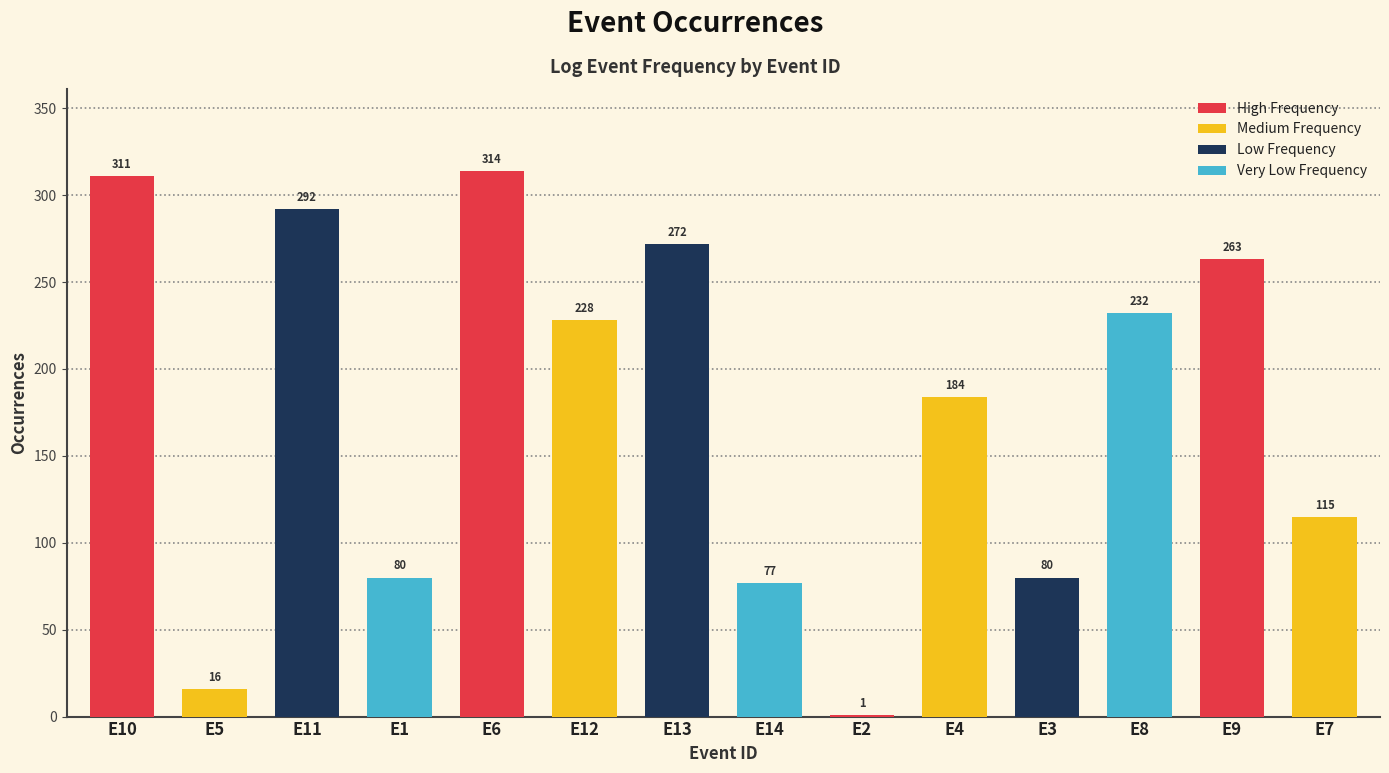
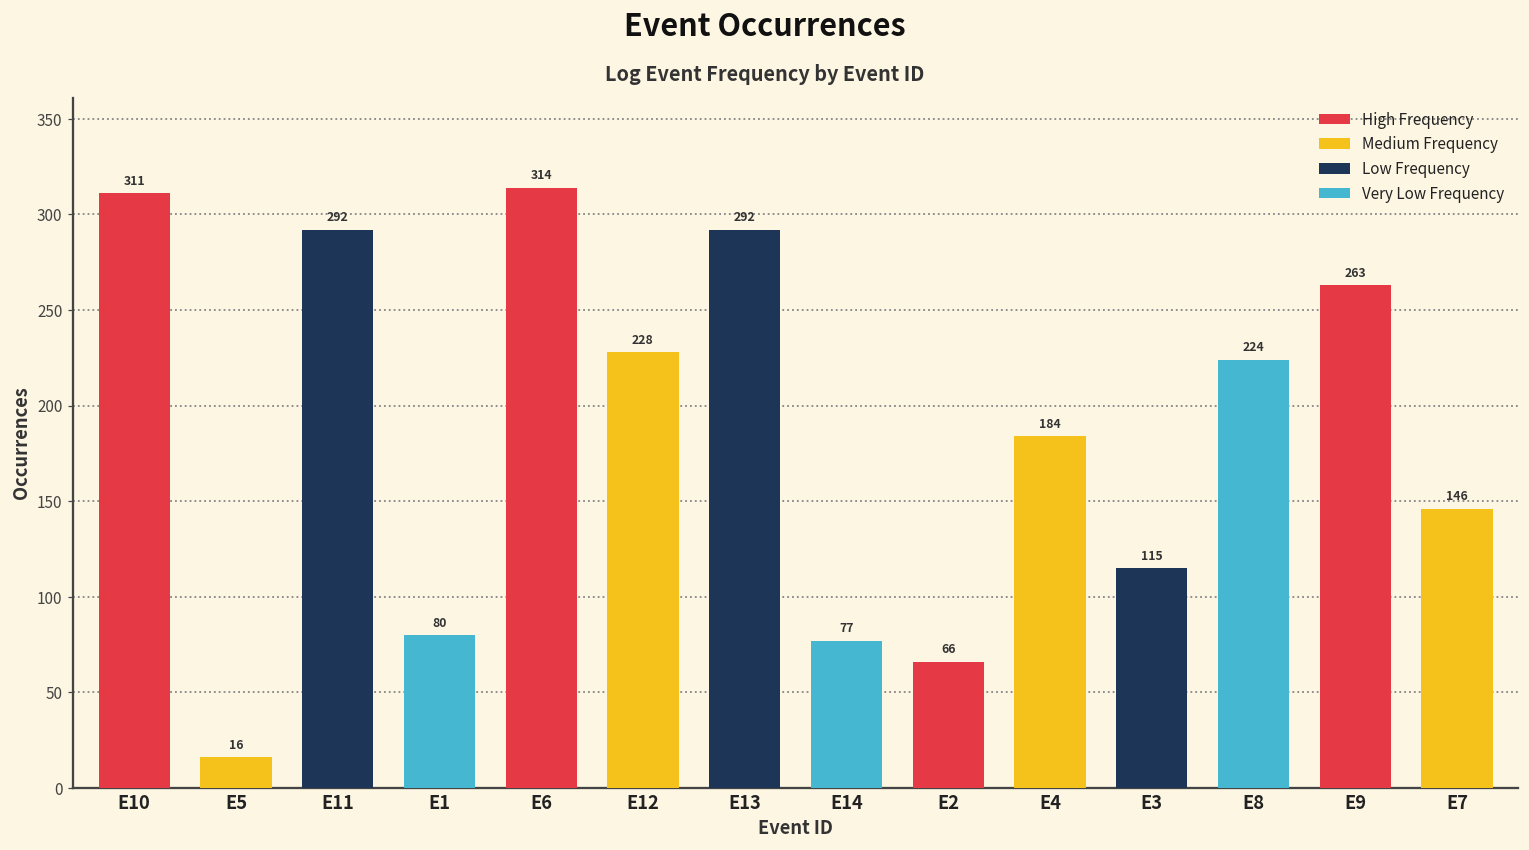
  {
    "E10": 311,
    "E5": 16,
    "E11": 292,
    "E1": 80,
    "E6": 314,
    "E12": 228,
-   "E13": 272,
+   "E13": 292,
    "E14": 77,
-   "E2": 1,
+   "E2": 66,
    "E4": 184,
-   "E3": 80,
-   "E8": 232,
+   "E3": 115,
+   "E8": 224,
    "E9": 263,
-   "E7": 115
+   "E7": 146
  }
